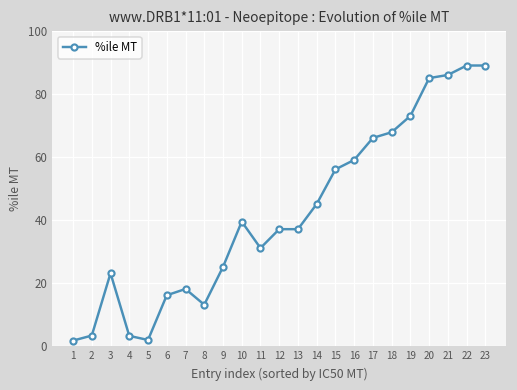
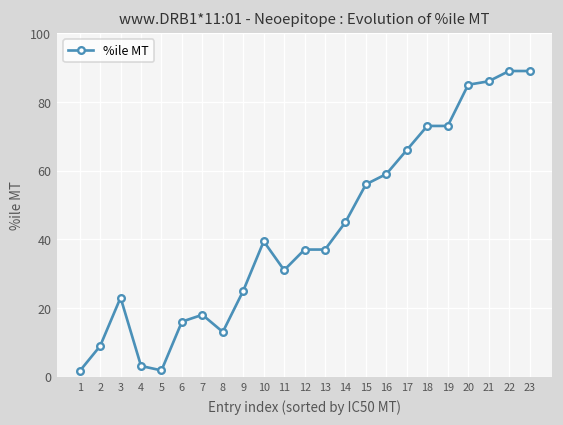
  {
    "1": 2,
-   "2": 3,
+   "2": 9,
    "3": 23,
    "4": 3,
    "5": 2,
    "6": 16,
    "7": 18,
    "8": 13,
    "9": 25,
    "10": 39,
    "11": 31,
    "12": 37,
    "13": 37,
    "14": 45,
    "15": 56,
    "16": 59,
    "17": 66,
-   "18": 68,
+   "18": 73,
    "19": 73,
    "20": 85,
    "21": 86,
    "22": 89,
    "23": 89
  }
